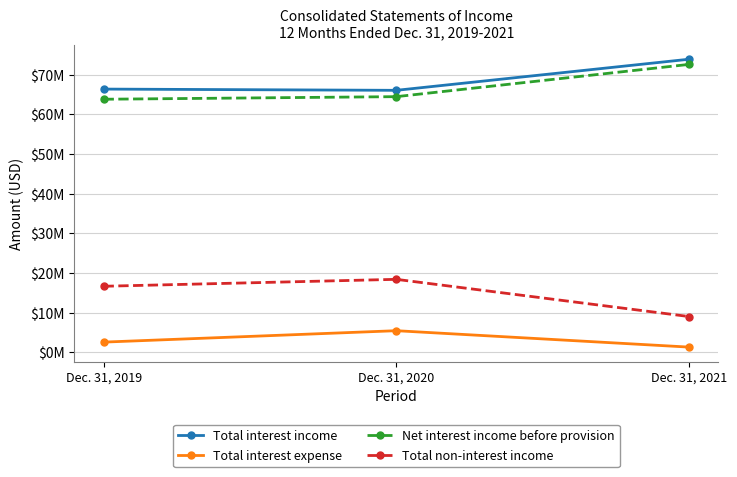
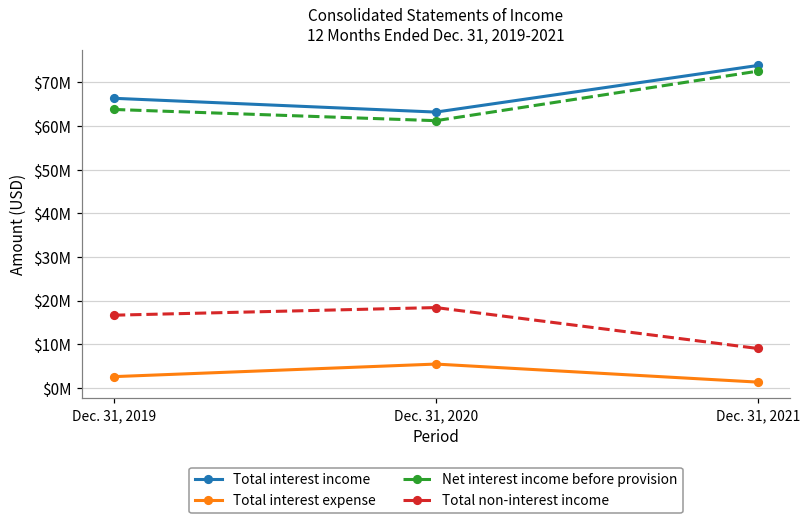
  {
    "Total interest income": {
      "Dec. 31, 2019": "$66000000",
-     "Dec. 31, 2020": "$66000000",
+     "Dec. 31, 2020": "$63000000",
      "Dec. 31, 2021": "$74000000"
    },
    "Total interest expense": {
      "Dec. 31, 2019": "$3000000",
      "Dec. 31, 2020": "$5000000",
      "Dec. 31, 2021": "$1000000"
    },
    "Net interest income before provision": {
      "Dec. 31, 2019": "$64000000",
-     "Dec. 31, 2020": "$64000000",
+     "Dec. 31, 2020": "$61000000",
      "Dec. 31, 2021": "$73000000"
    },
    "Total non-interest income": {
      "Dec. 31, 2019": "$17000000",
      "Dec. 31, 2020": "$18000000",
      "Dec. 31, 2021": "$9000000"
    }
  }
